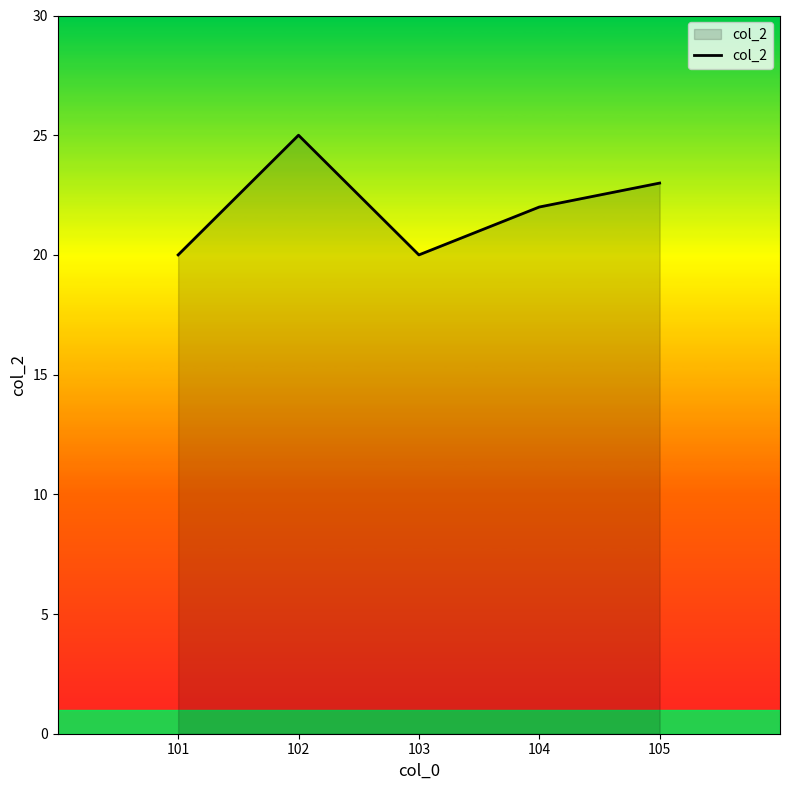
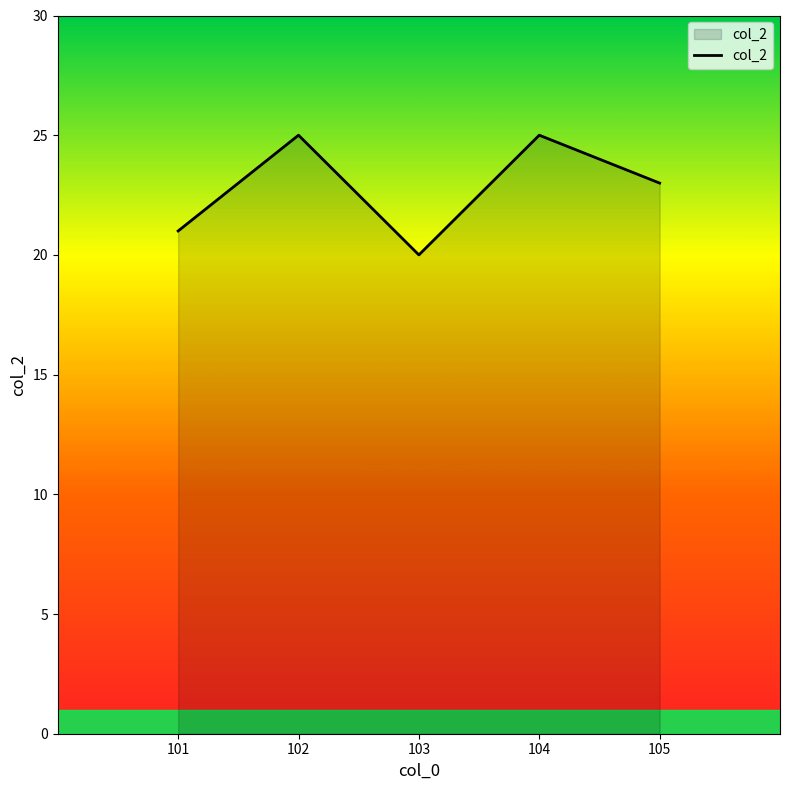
  {
    "col_2": {
-     "101": 20,
+     "101": 21,
      "102": 25,
      "103": 20,
-     "104": 22,
+     "104": 25,
      "105": 23
    }
  }
